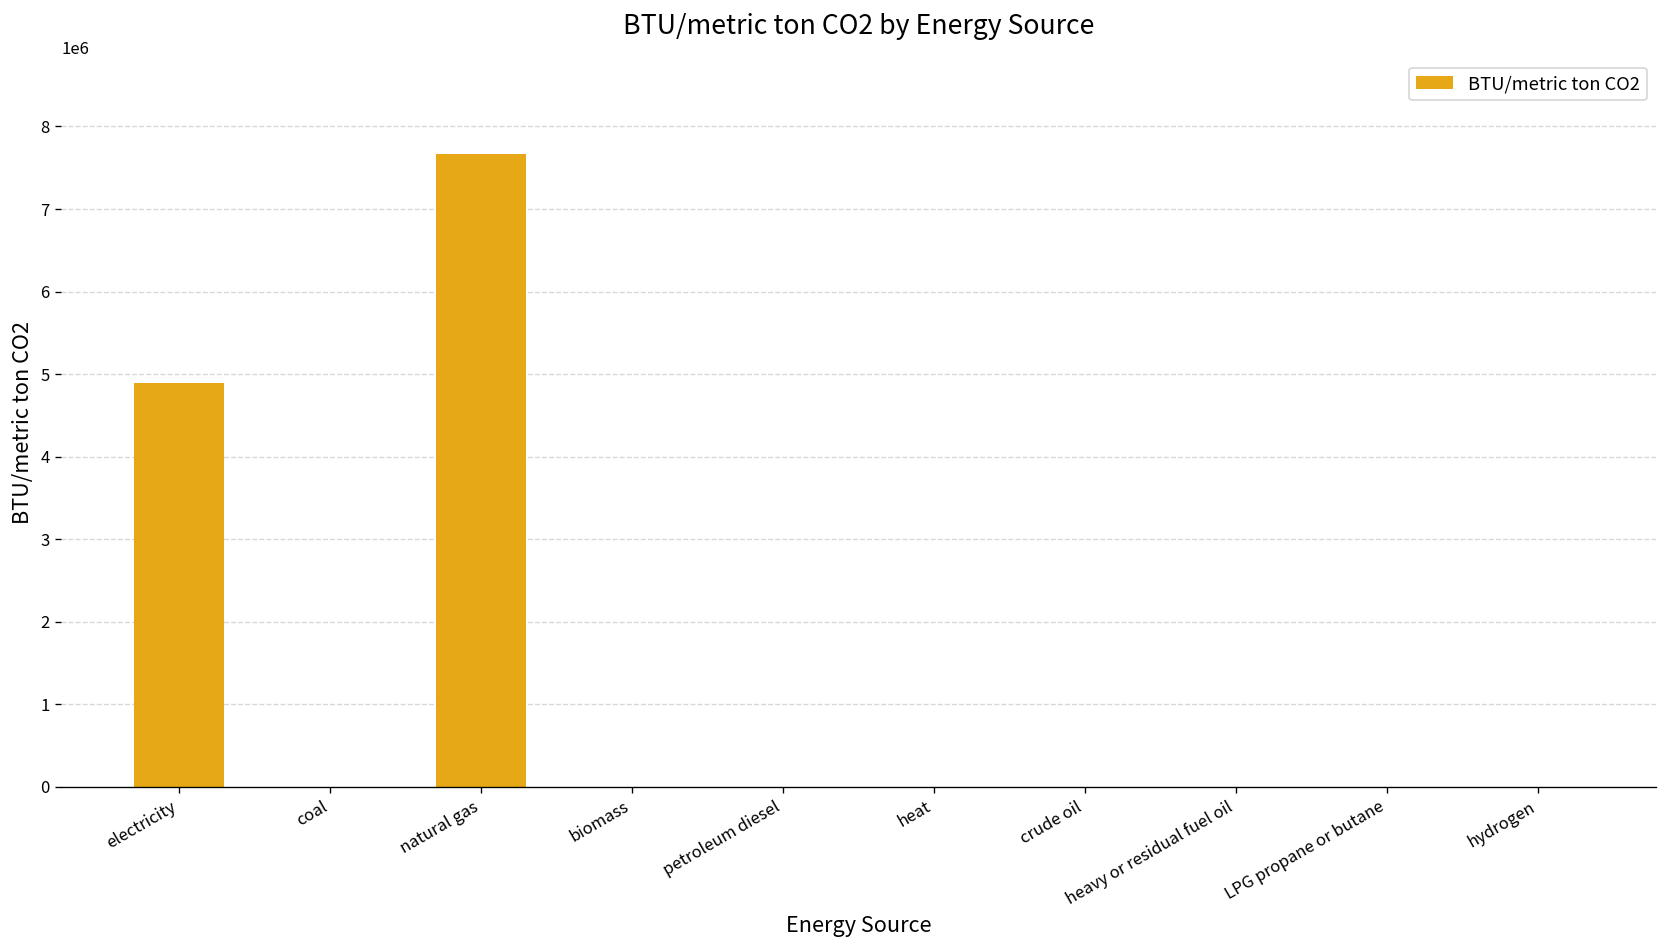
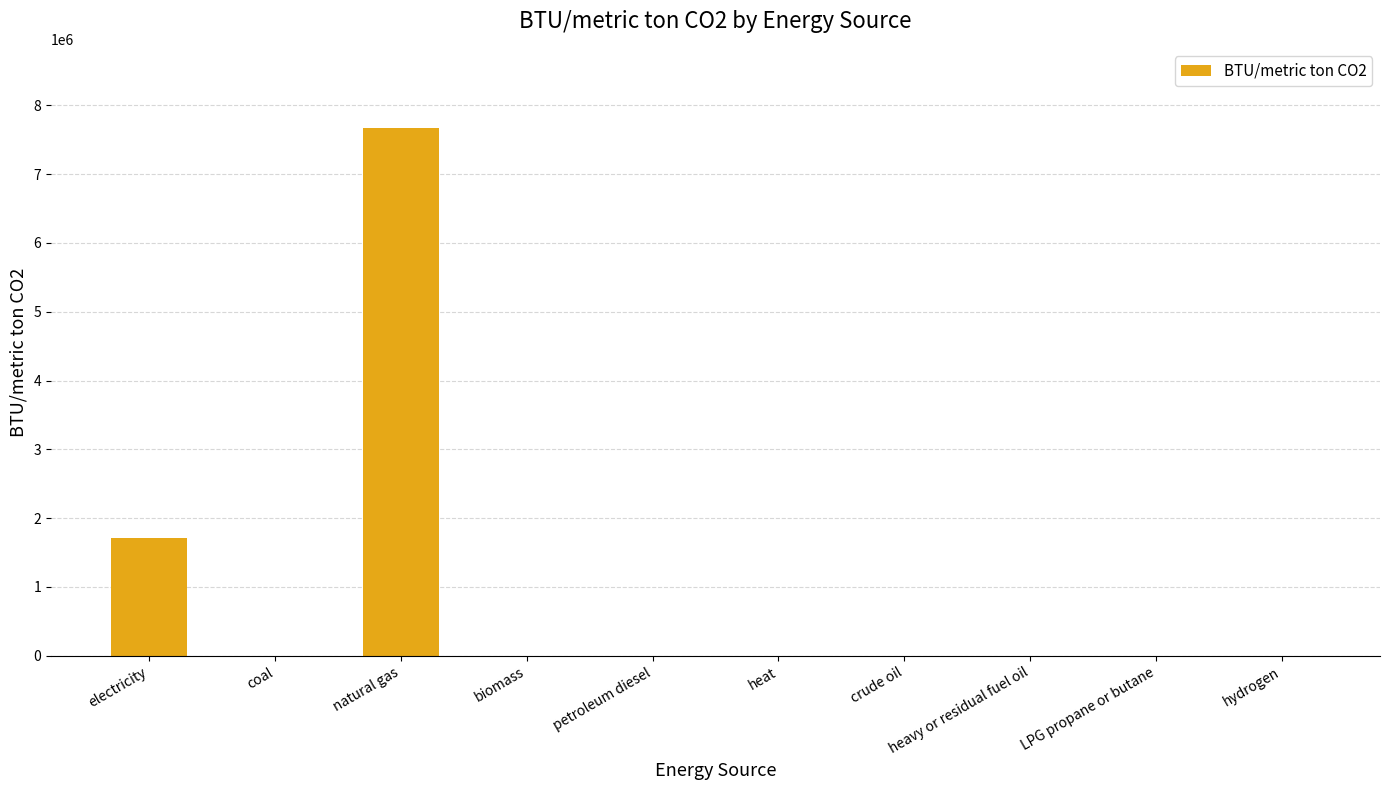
  {
-   "electricity": 4900000,
+   "electricity": 1700000,
    "coal": 0,
    "natural gas": 7700000,
    "biomass": 0,
    "petroleum diesel": 0,
    "heat": 0,
    "crude oil": 0,
    "heavy or residual fuel oil": 0,
    "LPG propane or butane": 0,
    "hydrogen": 0
  }
